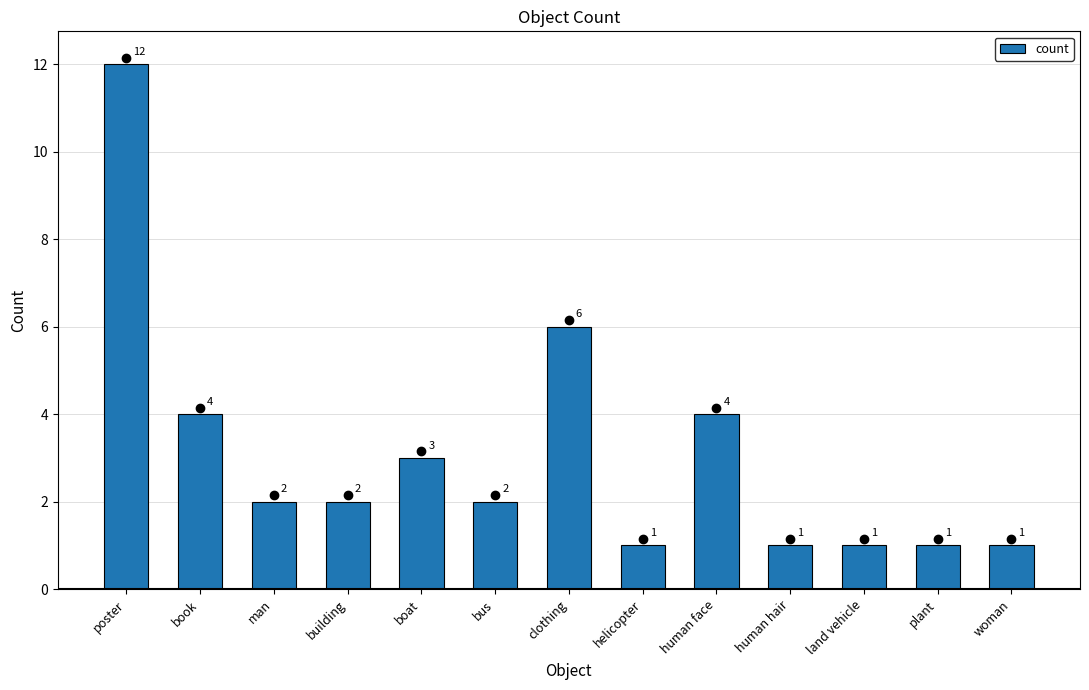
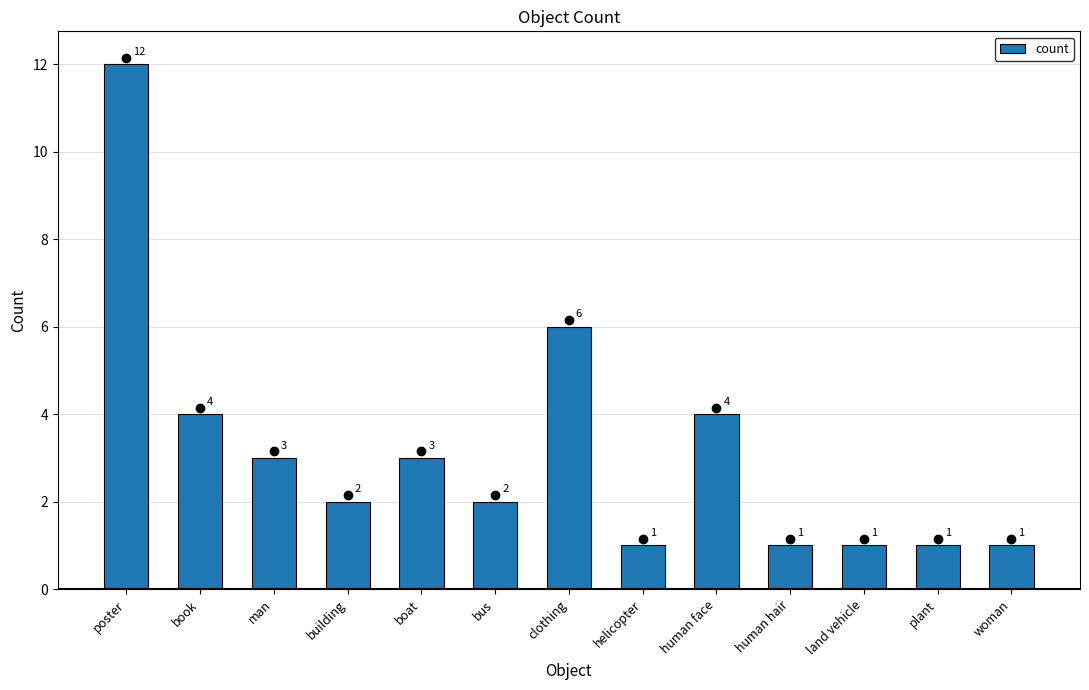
  {
    "count": {
-     "man": 2
+     "man": 3
    }
  }
